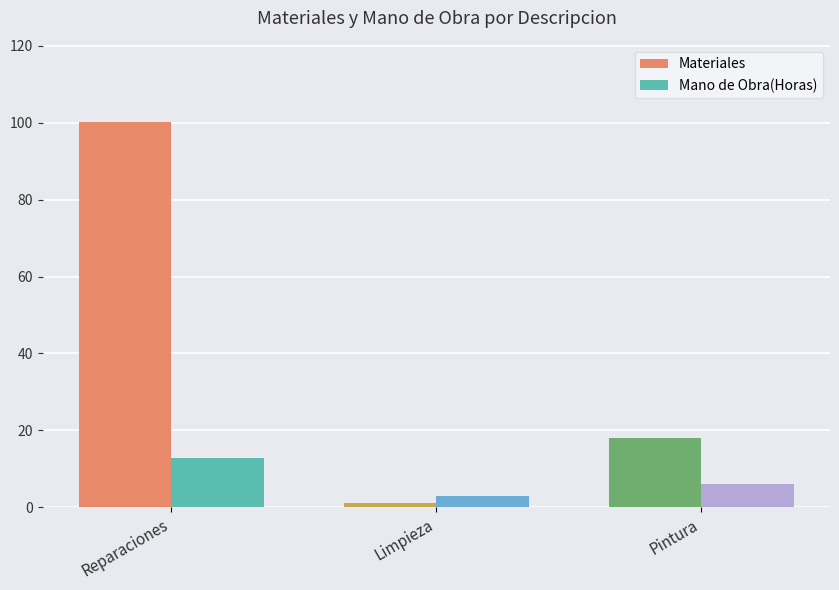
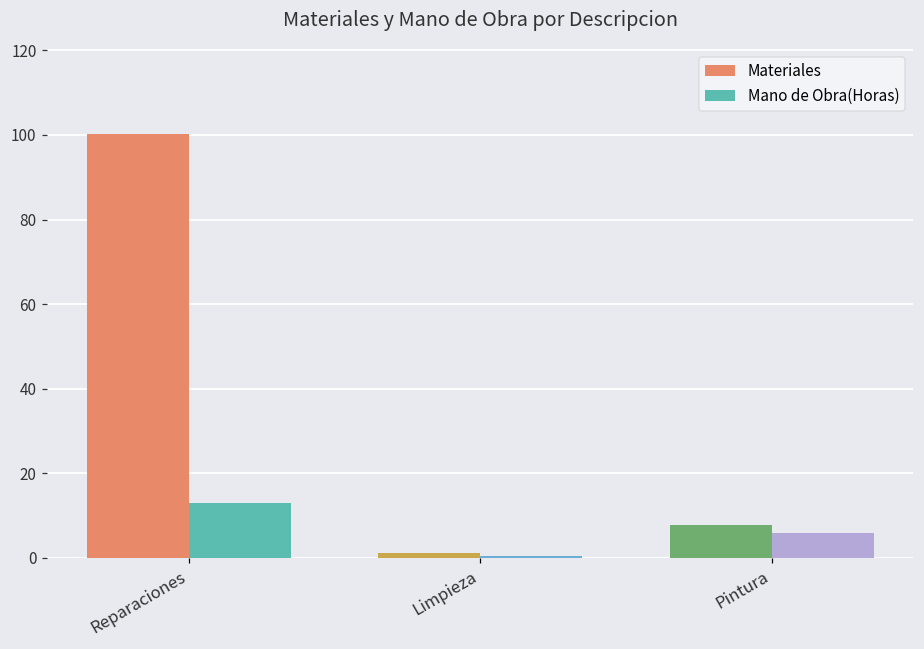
  {
    "Materiales": {
      "Reparaciones": 100,
      "Limpieza": 1,
-     "Pintura": 18
+     "Pintura": 8
    },
    "Mano de Obra(Horas)": {
      "Reparaciones": 13,
-     "Limpieza": 3,
+     "Limpieza": 1,
      "Pintura": 6
    }
  }
